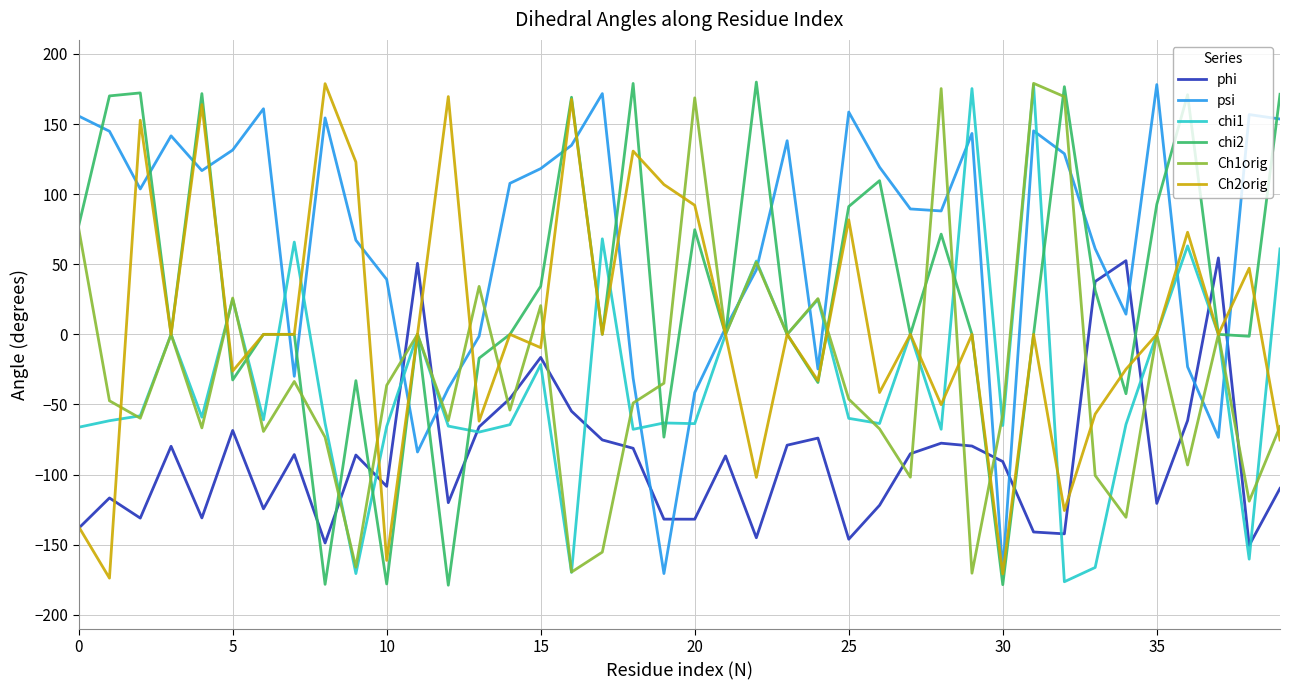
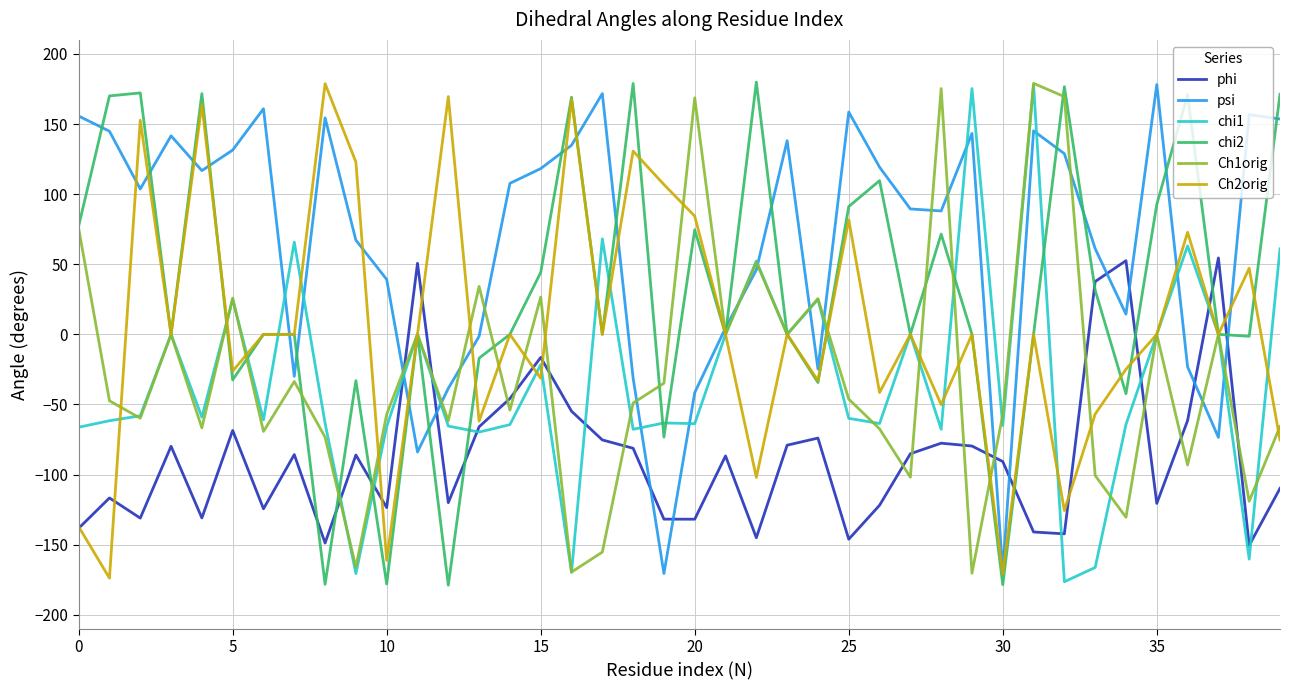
  {
    "phi": {
      "5": -69,
-     "10": -108,
+     "10": -124,
      "15": -16,
      "20": -132,
      "25": -146,
      "30": -91,
      "35": -121
    },
    "psi": {
      "0": 156,
      "5": 131,
      "10": 39,
      "15": 118,
      "20": -42,
      "25": 159,
      "30": -169,
      "35": 178
    },
    "chi1": {
      "0": -66,
      "10": -66,
      "15": -22,
      "20": -64,
      "25": -60,
      "30": -65
    },
    "chi2": {
      "5": -33,
      "10": -178,
-     "15": 34,
+     "15": 44,
      "20": 75,
      "25": 91,
      "30": -179,
      "35": 93
    },
    "Ch1orig": {
-     "10": -36,
-     "15": 21,
+     "10": -57,
+     "15": 27,
      "20": 169,
      "25": -46,
      "30": -57
    },
    "Ch2orig": {
      "5": -26,
      "10": -161,
-     "15": -10,
-     "20": 92,
+     "15": -31,
+     "20": 84,
      "25": 82,
      "30": -171
    }
  }
